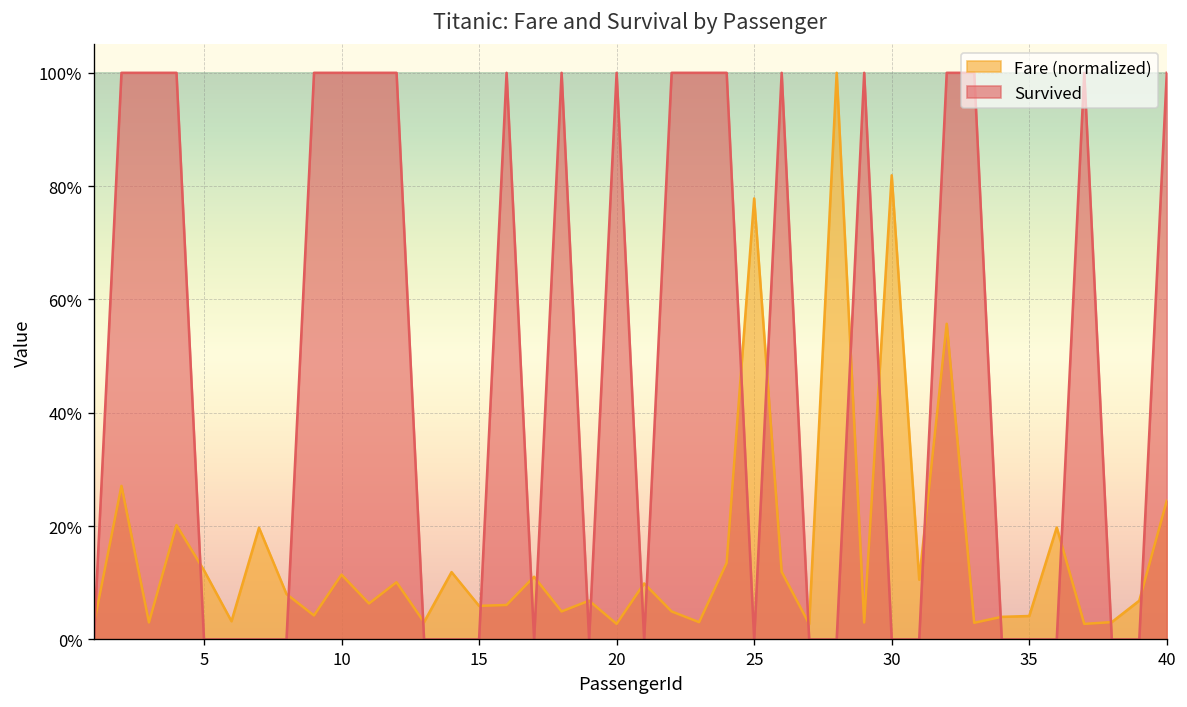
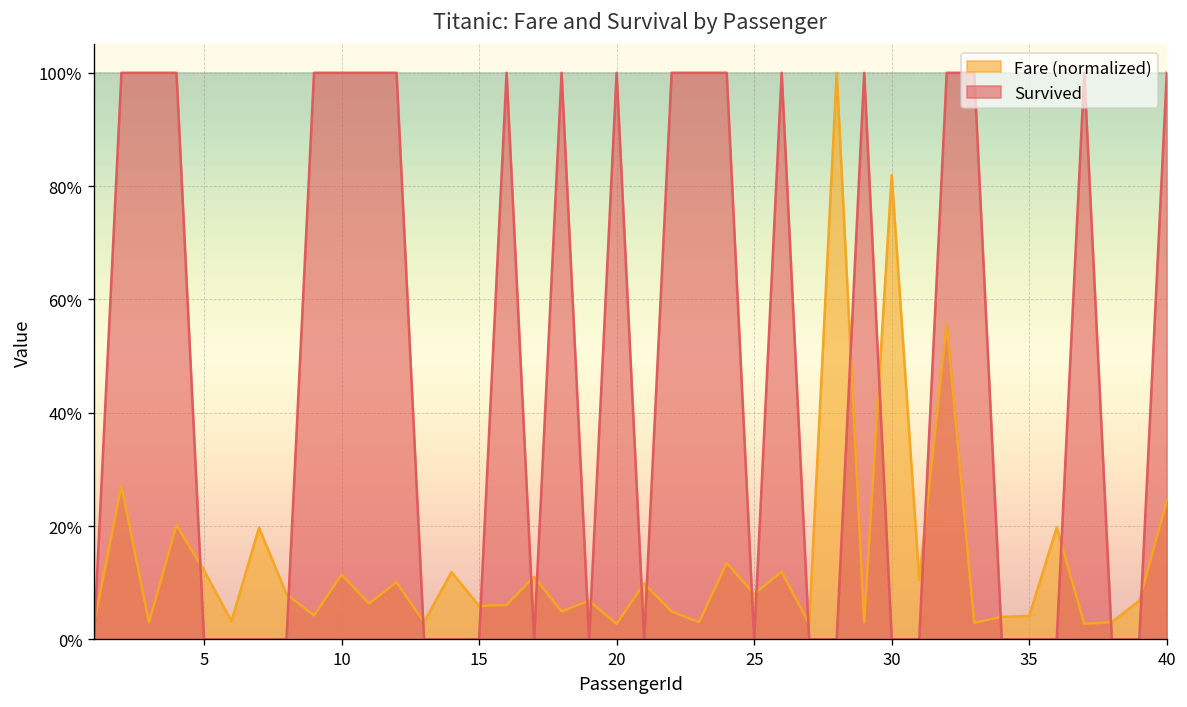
  {
    "Fare (normalized)": {
      "5": "12%",
      "10": "11%",
      "15": "6%",
      "20": "3%",
-     "25": "78%",
+     "25": "8%",
      "30": "82%",
      "35": "4%",
      "40": "24%"
    },
    "Survived": {
      "5": "0%",
      "10": "100%",
      "15": "0%",
      "20": "100%",
      "25": "0%",
      "30": "0%",
      "35": "0%",
      "40": "100%"
    }
  }
